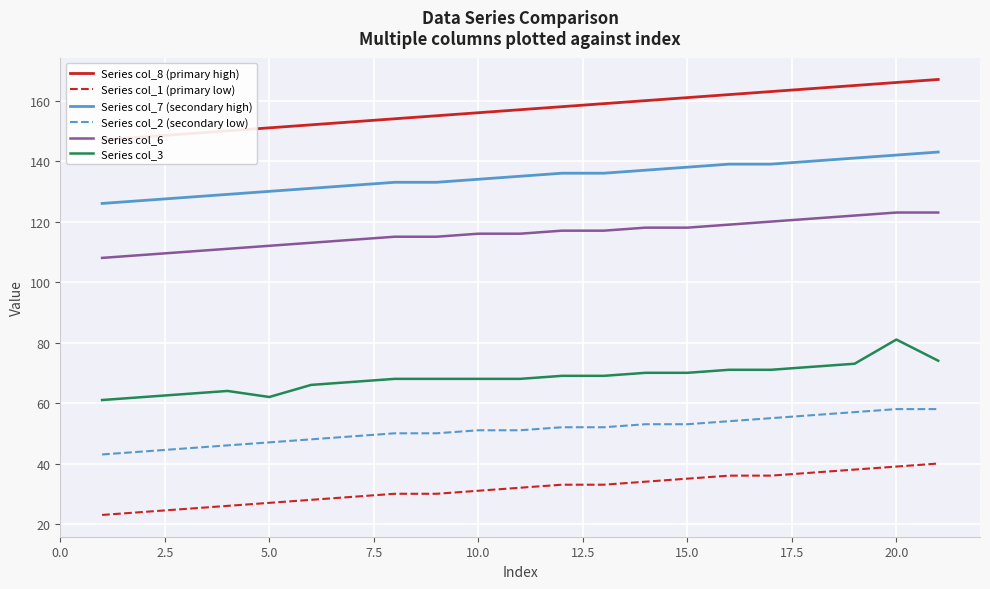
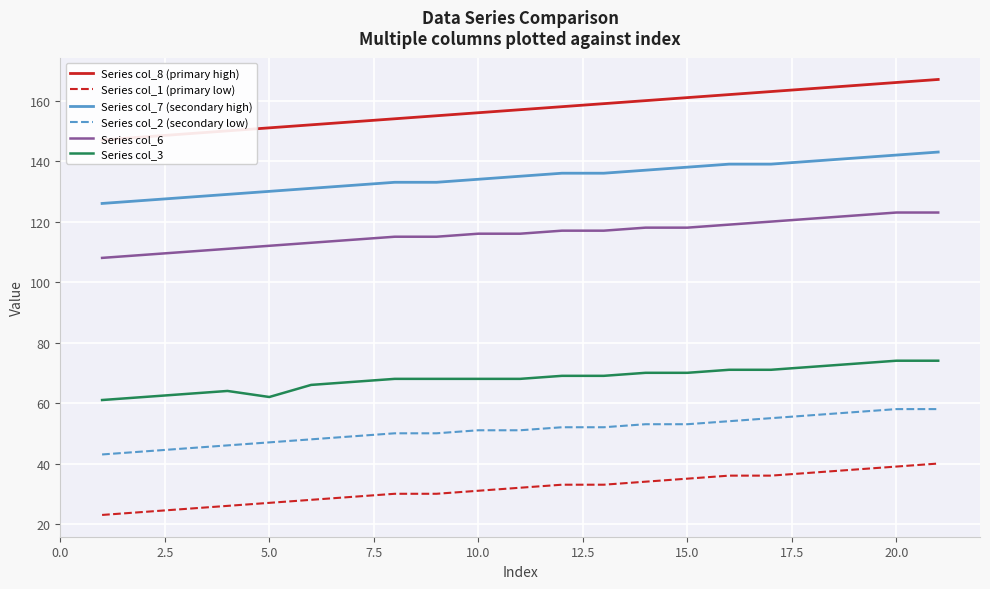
  {
    "Series col_6": {
      "5.0": 112,
      "10.0": 116,
      "15.0": 118,
      "20.0": 123
    },
    "Series col_3": {
      "5.0": 62,
      "10.0": 68,
      "15.0": 70,
-     "20.0": 81
+     "20.0": 74
    }
  }
